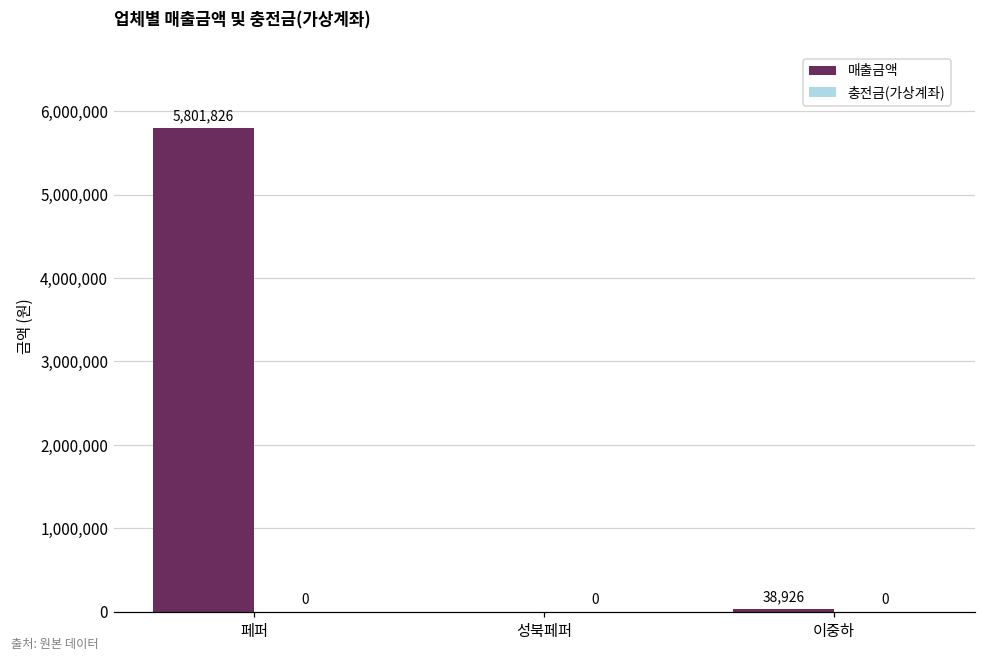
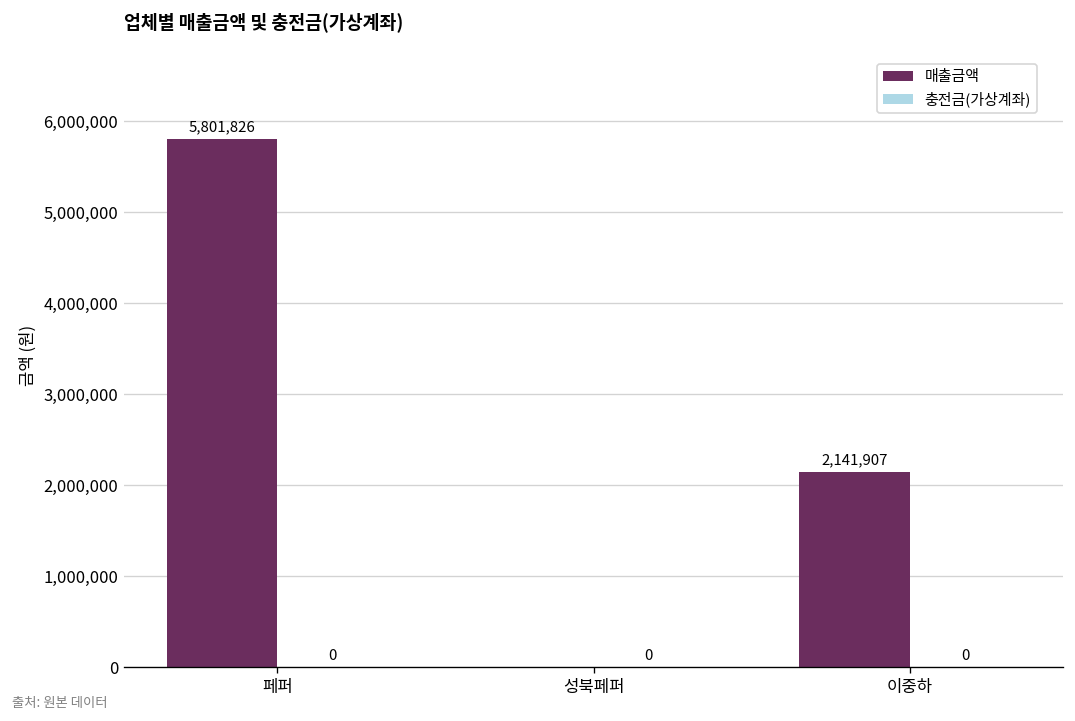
  {
    "매출금액": {
      "페퍼": "5,801,826",
-     "이중하": "38,926"
+     "이중하": "2,141,907"
    },
    "충전금(가상계좌)": {
      "페퍼": "0",
      "성북페퍼": "0",
      "이중하": "0"
    }
  }
